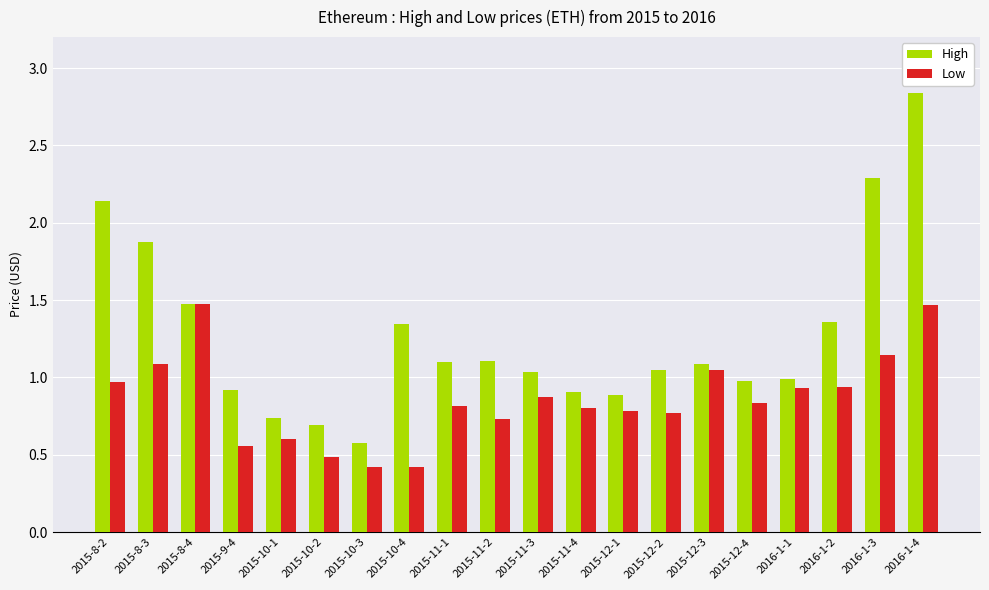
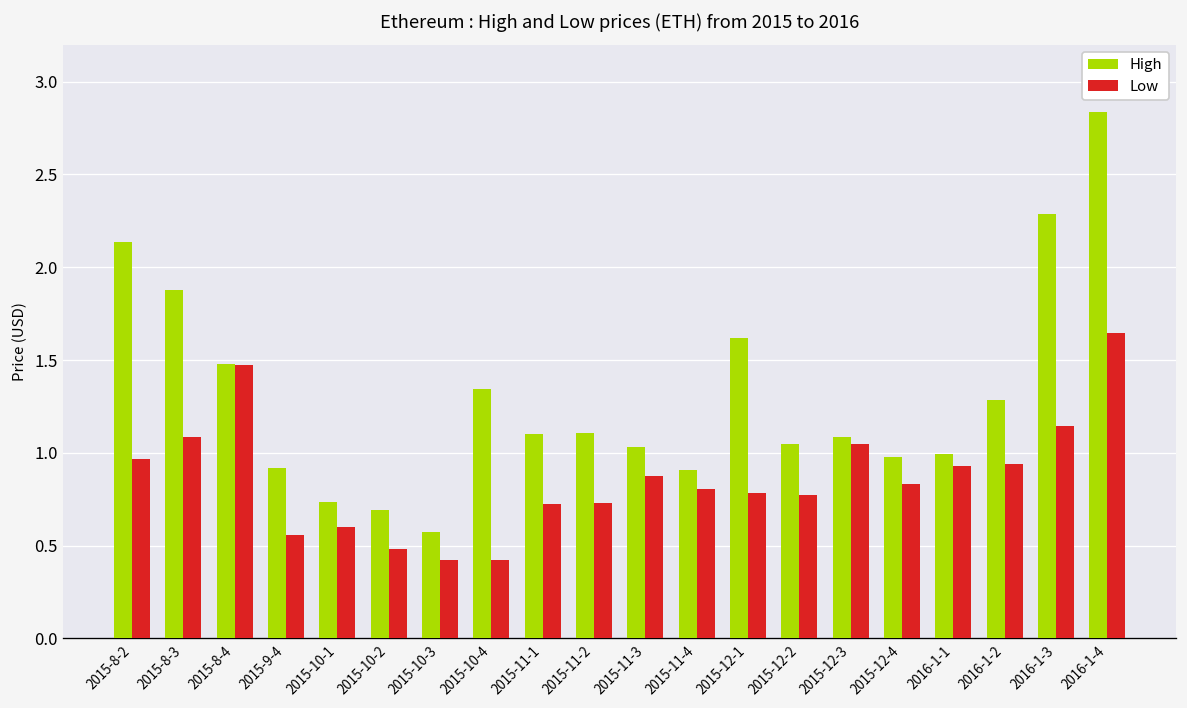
  {
    "High": {
      "2015-8-2": 2.14,
      "2015-8-3": 1.88,
      "2015-8-4": 1.48,
      "2015-9-4": 0.92,
      "2015-10-1": 0.73,
      "2015-10-2": 0.69,
      "2015-10-3": 0.57,
      "2015-10-4": 1.35,
      "2015-11-1": 1.10,
      "2015-11-2": 1.11,
      "2015-11-3": 1.03,
      "2015-11-4": 0.91,
-     "2015-12-1": 0.89,
+     "2015-12-1": 1.62,
      "2015-12-2": 1.05,
      "2015-12-3": 1.08,
      "2015-12-4": 0.98,
      "2016-1-1": 0.99,
-     "2016-1-2": 1.36,
+     "2016-1-2": 1.28,
      "2016-1-3": 2.29,
      "2016-1-4": 2.84
    },
    "Low": {
      "2015-8-2": 0.97,
      "2015-8-3": 1.09,
      "2015-8-4": 1.48,
      "2015-9-4": 0.56,
      "2015-10-1": 0.60,
      "2015-10-2": 0.48,
      "2015-10-3": 0.42,
      "2015-10-4": 0.42,
-     "2015-11-1": 0.82,
+     "2015-11-1": 0.73,
      "2015-11-2": 0.73,
      "2015-11-3": 0.87,
      "2015-11-4": 0.80,
      "2015-12-1": 0.79,
      "2015-12-2": 0.77,
      "2015-12-3": 1.04,
      "2015-12-4": 0.83,
      "2016-1-1": 0.93,
      "2016-1-2": 0.94,
      "2016-1-3": 1.14,
-     "2016-1-4": 1.47
+     "2016-1-4": 1.64
    }
  }
